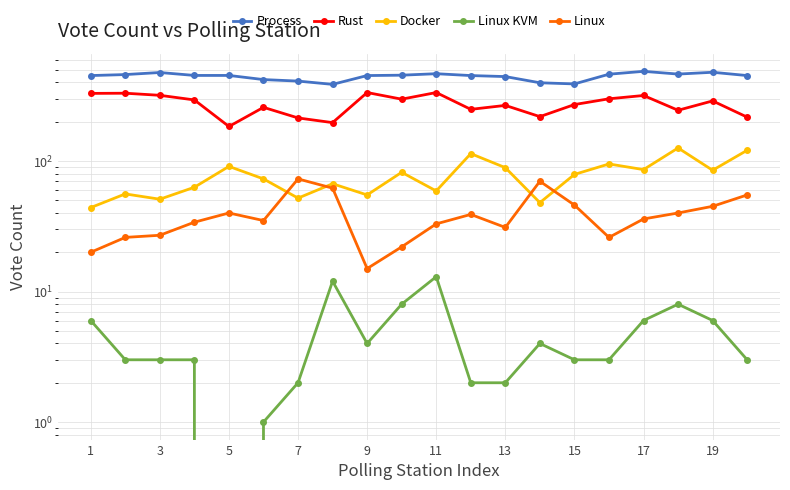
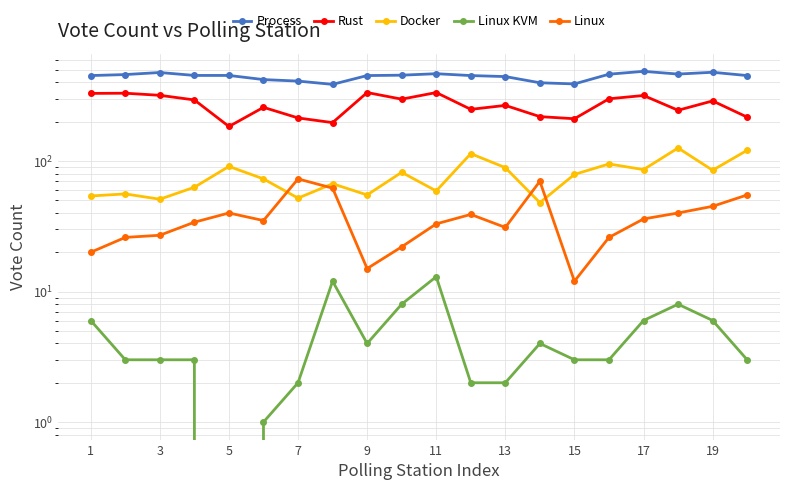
  {
    "Process": {
      "1": 450,
      "3": 480,
      "5": 450,
      "7": 410,
      "9": 450,
      "11": 470,
      "13": 440,
      "15": 390,
      "17": 490,
      "19": 480
    },
    "Rust": {
      "1": 330,
      "3": 320,
      "5": 180,
      "7": 210,
      "9": 340,
      "11": 340,
      "13": 270,
-     "15": 270,
+     "15": 210,
      "17": 320,
      "19": 290
    },
    "Docker": {
-     "1": 44,
+     "1": 54,
      "3": 51,
      "5": 90,
      "7": 52,
      "9": 55,
      "11": 60,
      "13": 90,
      "15": 80,
      "17": 90,
      "19": 90
    },
    "Linux KVM": {
      "1": 6,
      "3": 3,
      "7": 2,
      "9": 4,
      "11": 13,
      "13": 2,
      "15": 3,
      "17": 6,
      "19": 6
    },
    "Linux": {
      "1": 20,
      "3": 27,
      "5": 40,
      "7": 70,
      "9": 15,
      "11": 33,
      "13": 31,
-     "15": 46,
+     "15": 12,
      "17": 36,
      "19": 45
    }
  }
